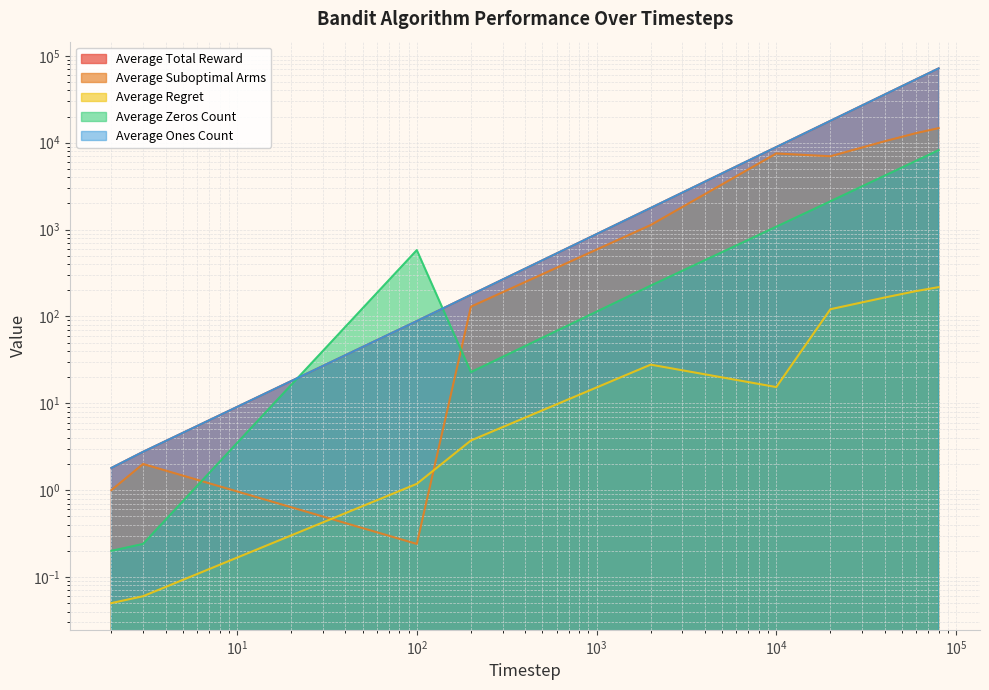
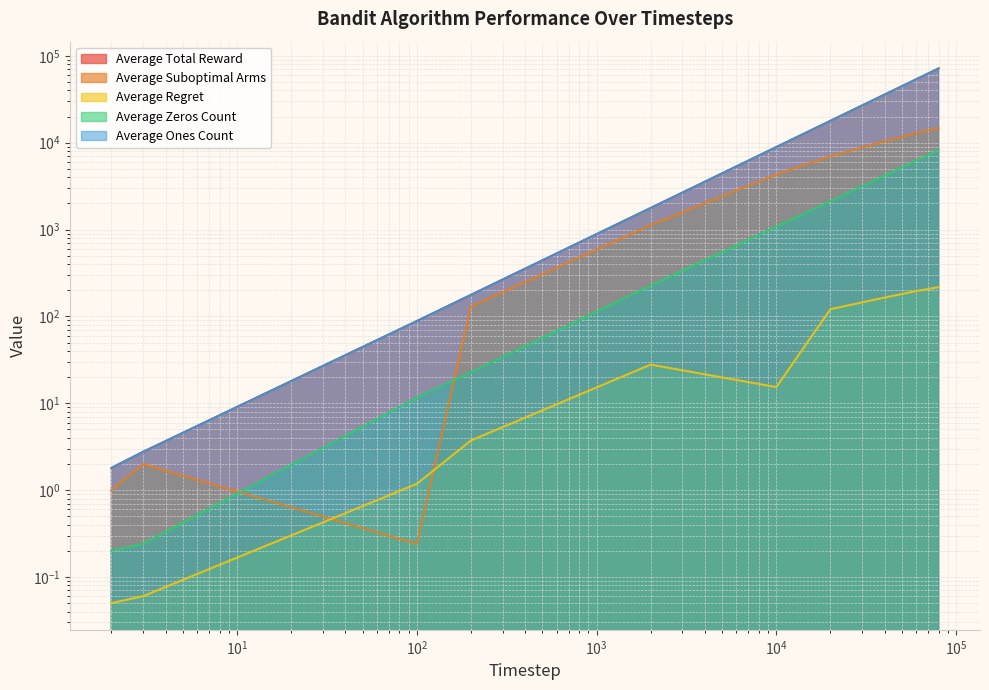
  {
    "Average Ones Count": {
      "10^2": 90,
      "10^4": 9000
    },
    "Average Suboptimal Arms": {
      "10^2": 0.24,
-     "10^4": 8000
+     "10^4": 4000
    },
    "Average Regret": {
      "10^2": 1.2,
      "10^4": 15
    },
    "Average Zeros Count": {
-     "10^2": 600,
+     "10^2": 12,
      "10^4": 1100
    }
  }
